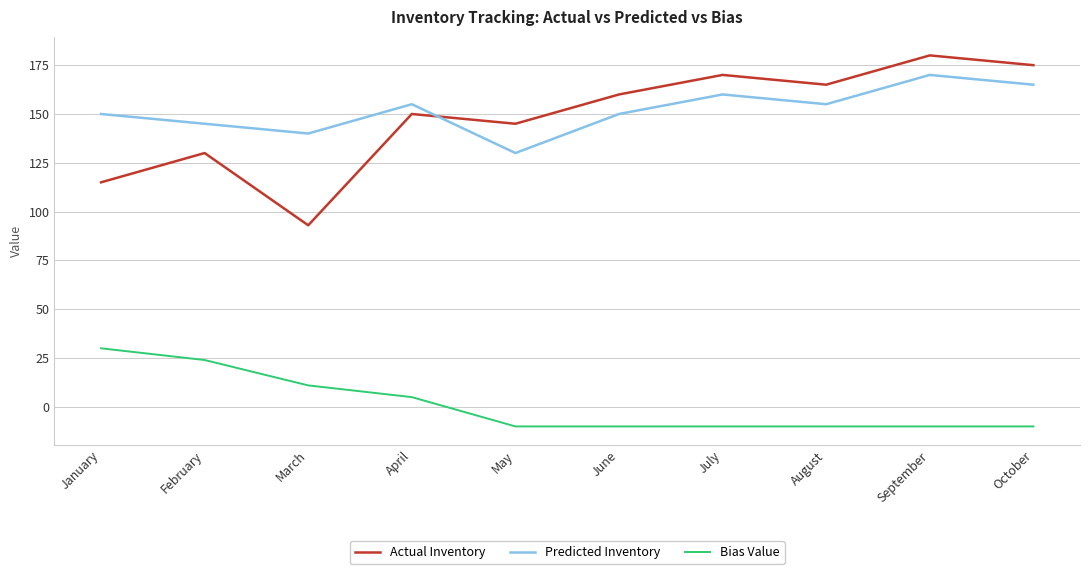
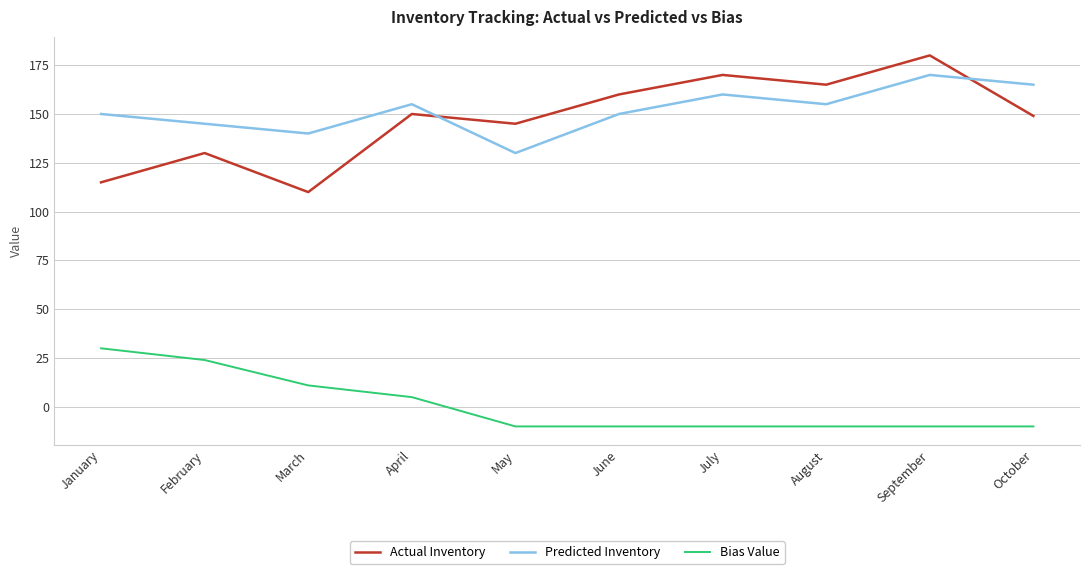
  {
    "Actual Inventory": {
      "January": 115,
      "February": 130,
-     "March": 93,
+     "March": 110,
      "April": 150,
      "May": 145,
      "June": 160,
      "July": 170,
      "August": 165,
      "September": 180,
-     "October": 175
+     "October": 149
    },
    "Predicted Inventory": {
      "January": 150,
      "February": 145,
      "March": 140,
      "April": 155,
      "May": 130,
      "June": 150,
      "July": 160,
      "August": 155,
      "September": 170,
      "October": 165
    },
    "Bias Value": {
      "January": 30,
      "February": 24,
      "March": 11,
      "April": 5,
      "May": -10,
      "June": -10,
      "July": -10,
      "August": -10,
      "September": -10,
      "October": -10
    }
  }
